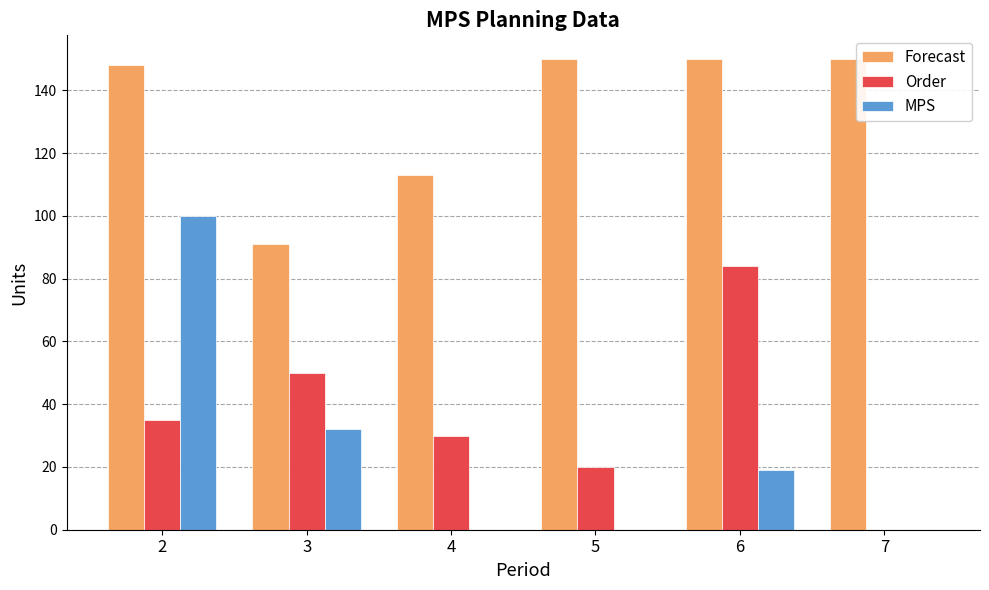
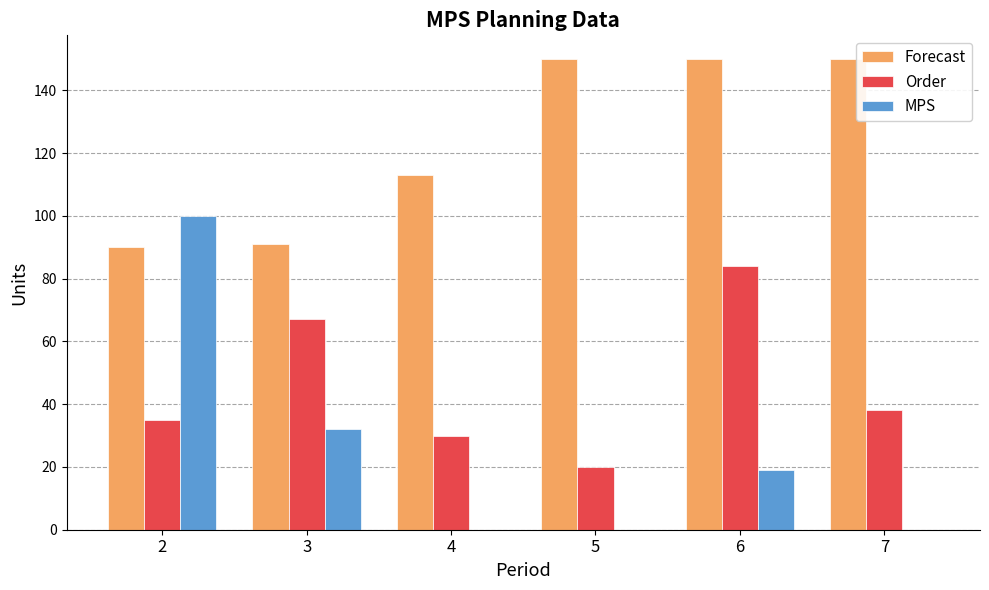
  {
    "Forecast": {
-     "2": 148,
+     "2": 90,
      "3": 91,
      "4": 113,
      "5": 150,
      "6": 150,
      "7": 150
    },
    "Order": {
      "2": 35,
-     "3": 50,
+     "3": 67,
      "4": 30,
      "5": 20,
      "6": 84,
-     "7": 0
+     "7": 38
    },
    "MPS": {
      "2": 100,
      "3": 32,
      "4": 0,
      "5": 0,
      "6": 19,
      "7": 0
    }
  }
